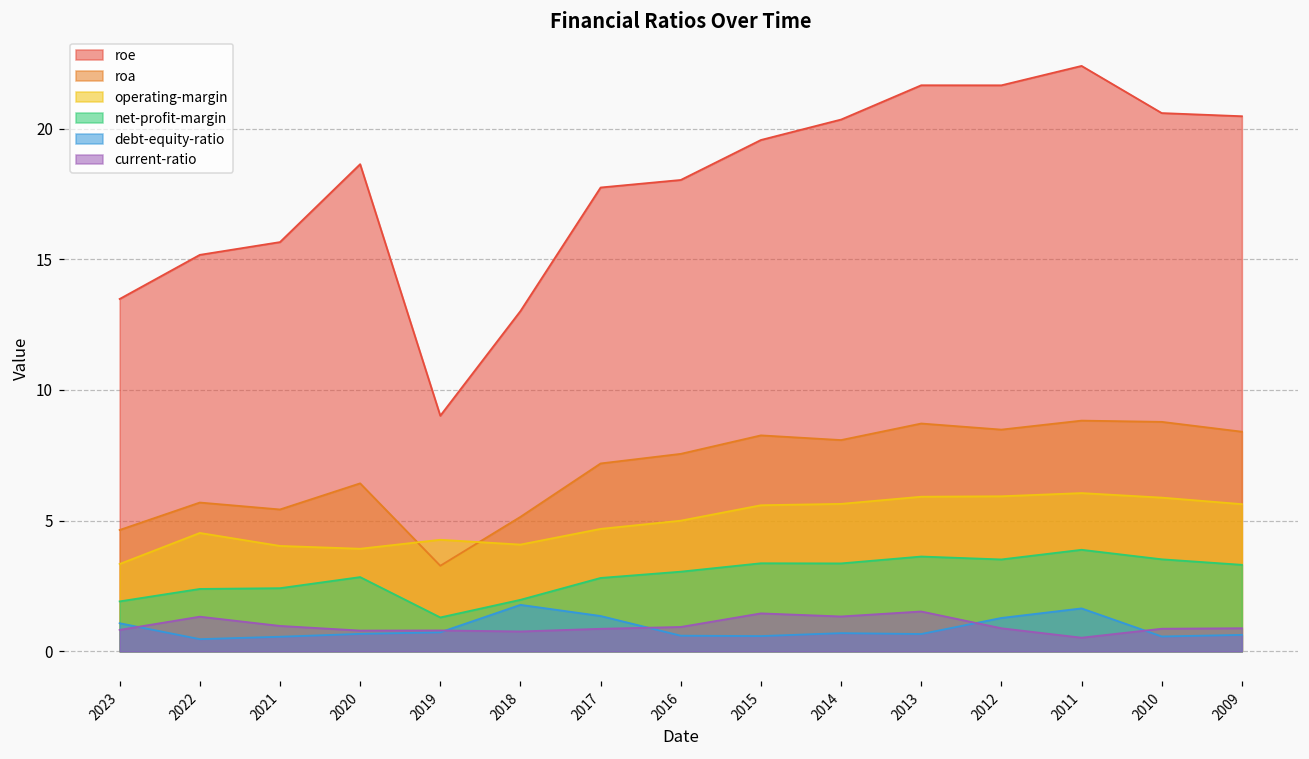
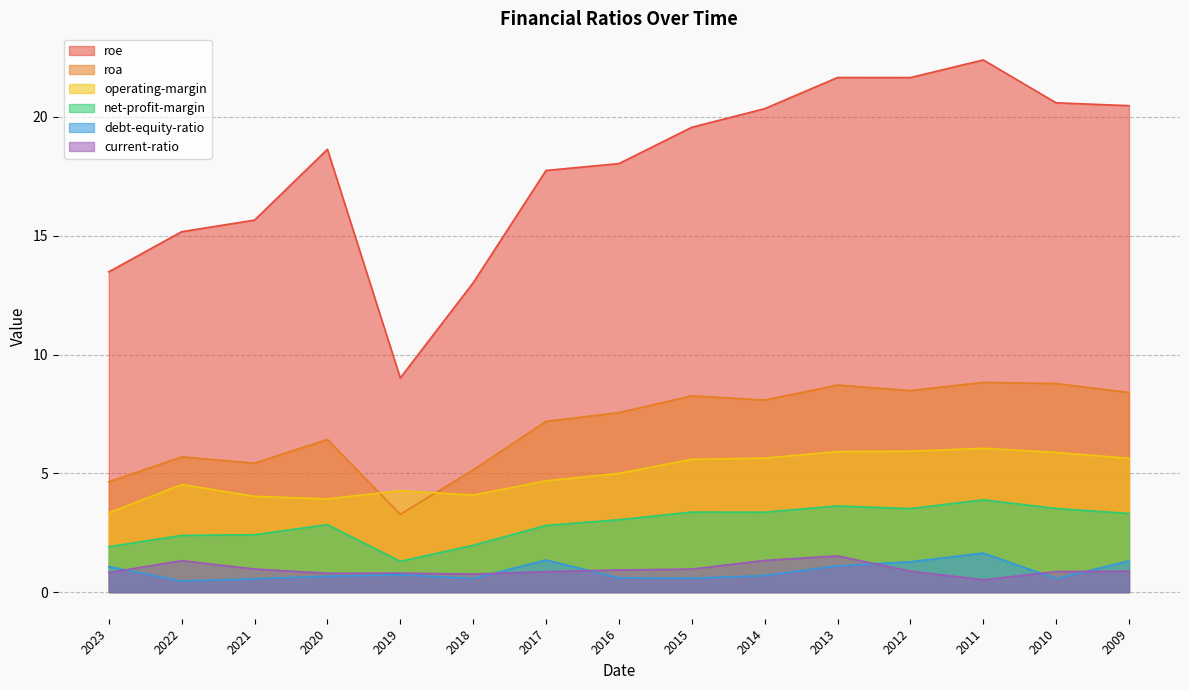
  {
    "operating-margin": {
      "2023": 3.3,
      "2022": 4.5,
      "2021": 4.0,
      "2020": 3.9,
      "2019": 4.3,
      "2018": 4.1,
      "2017": 4.7,
      "2016": 5.0,
      "2015": 5.6,
      "2014": 5.6,
      "2013": 5.9,
      "2012": 5.9,
      "2011": 6.1,
      "2010": 5.9,
      "2009": 5.6
    },
    "net-profit-margin": {
      "2023": 1.9,
      "2022": 2.4,
      "2021": 2.4,
      "2020": 2.8,
      "2019": 1.3,
      "2018": 2.0,
      "2017": 2.8,
      "2016": 3.0,
      "2015": 3.4,
      "2014": 3.4,
      "2013": 3.6,
      "2012": 3.5,
      "2011": 3.9,
      "2010": 3.5,
      "2009": 3.3
    },
    "debt-equity-ratio": {
      "2023": 1.1,
      "2022": 0.5,
      "2021": 0.6,
      "2020": 0.7,
-     "2018": 1.8,
+     "2018": 0.6,
      "2017": 1.4,
      "2016": 0.6,
      "2015": 0.6,
      "2014": 0.7,
-     "2013": 0.7,
+     "2013": 1.1,
      "2012": 1.3,
      "2011": 1.6,
      "2010": 0.6,
-     "2009": 0.6
+     "2009": 1.3
    },
    "current-ratio": {
      "2023": 0.8,
      "2022": 1.3,
      "2021": 1.0,
      "2020": 0.8,
      "2018": 0.8,
      "2017": 0.9,
      "2016": 0.9,
-     "2015": 1.5,
+     "2015": 1.0,
      "2014": 1.3,
      "2013": 1.5,
      "2012": 0.9,
      "2011": 0.5,
      "2010": 0.9,
      "2009": 0.9
    }
  }
